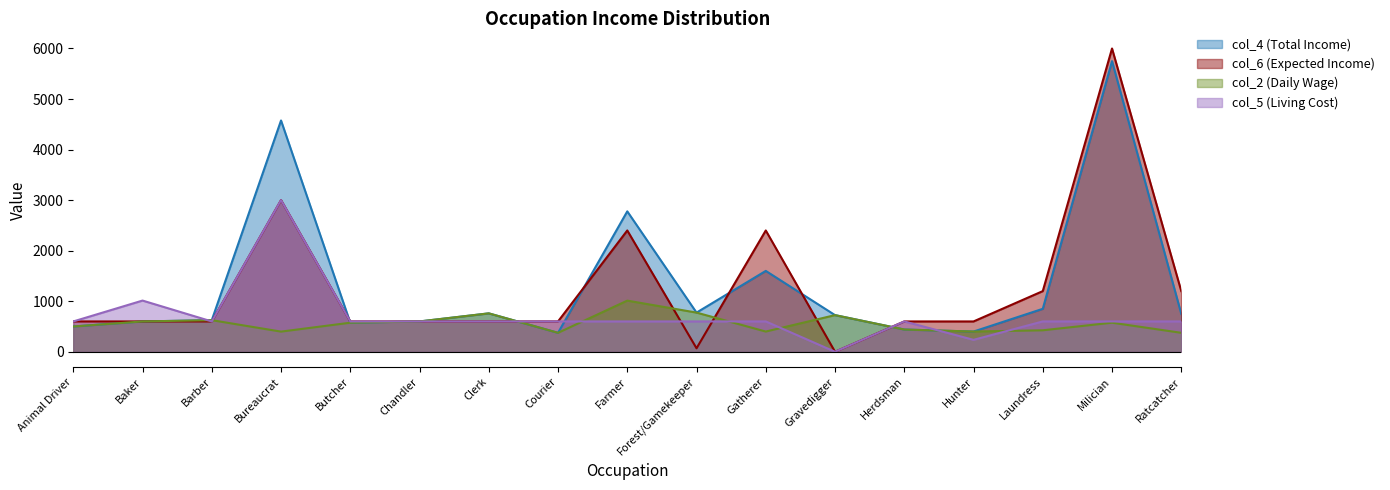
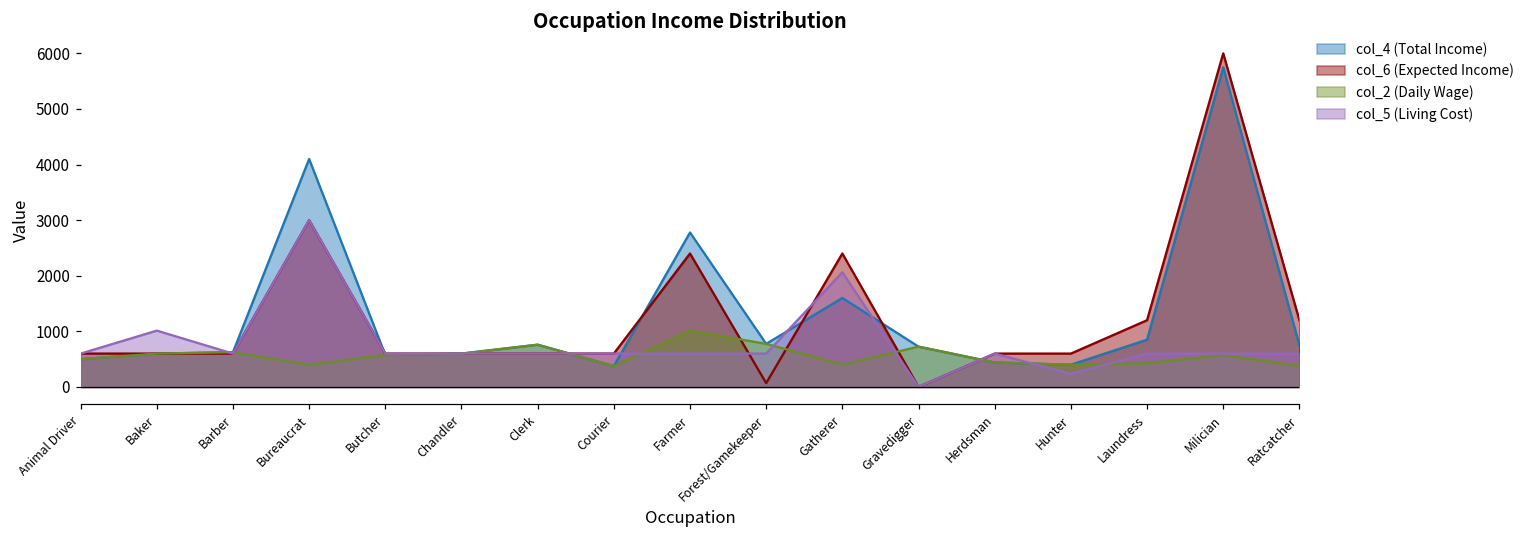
  {
    "col_4 (Total Income)": {
-     "Bureaucrat": 4600,
+     "Bureaucrat": 4100,
      "Farmer": 2800,
      "Gatherer": 1600,
      "Laundress": 900,
      "Milician": 5800,
      "Ratcatcher": 800
    },
    "col_6 (Expected Income)": {
      "Farmer": 2400,
      "Forest/Gamekeeper": 100,
      "Gatherer": 2400,
      "Hunter": 600,
      "Laundress": 1200,
      "Milician": 6000,
      "Ratcatcher": 1200
    },
    "col_2 (Daily Wage)": {
      "Bureaucrat": 400,
      "Farmer": 1000,
      "Gatherer": 400,
      "Laundress": 400,
      "Ratcatcher": 400
    },
    "col_5 (Living Cost)": {
      "Baker": 1000,
      "Farmer": 600,
      "Forest/Gamekeeper": 600,
-     "Gatherer": 600,
+     "Gatherer": 2100,
      "Hunter": 200,
      "Laundress": 600,
      "Ratcatcher": 600
    }
  }
